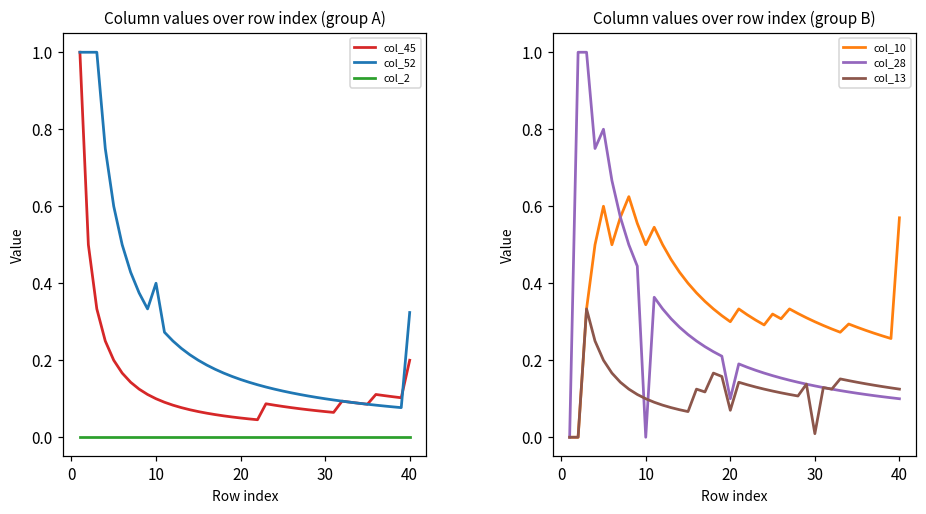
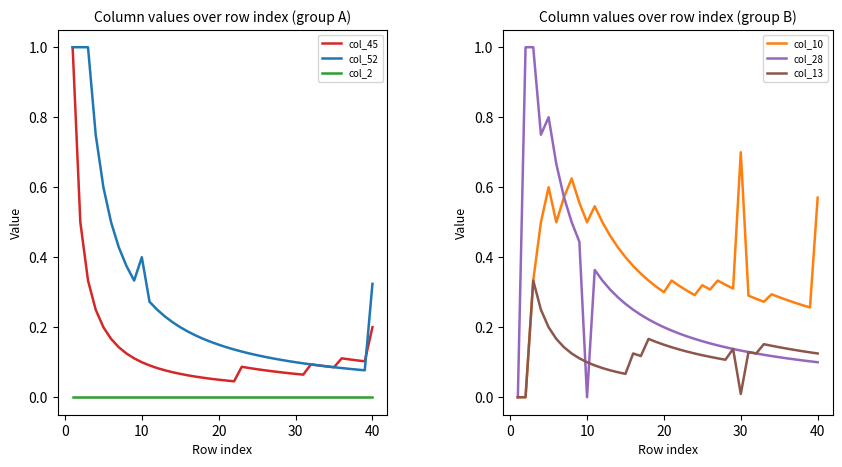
  {
    "Column values over row index (group A)": {
      "col_45": {
        "10": 0.10,
        "20": 0.05,
        "30": 0.07,
        "40": 0.20
      },
      "col_52": {
        "10": 0.40,
        "20": 0.15,
        "30": 0.10,
        "40": 0.32
      },
      "col_2": {
        "10": 0.00,
        "20": 0.00,
        "30": 0.00,
        "40": 0.00
      }
    },
    "Column values over row index (group B)": {
      "col_10": {
        "10": 0.5,
        "20": 0.3,
-       "30": 0.3,
+       "30": 0.7,
        "40": 0.57
      },
      "col_28": {
        "10": 0.0,
-       "20": 0.1,
+       "20": 0.2,
        "30": 0.13,
        "40": 0.1
      },
      "col_13": {
        "10": 0.10,
-       "20": 0.07,
+       "20": 0.15,
        "30": 0.01,
        "40": 0.13
      }
    }
  }
